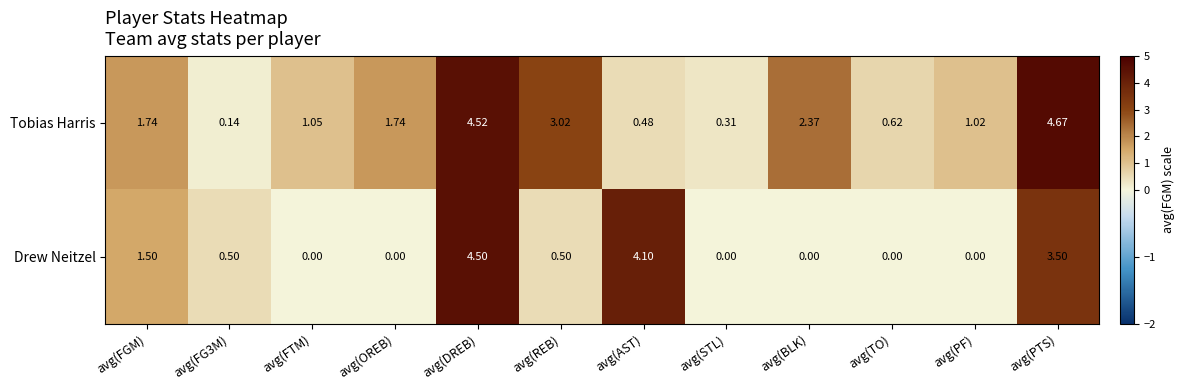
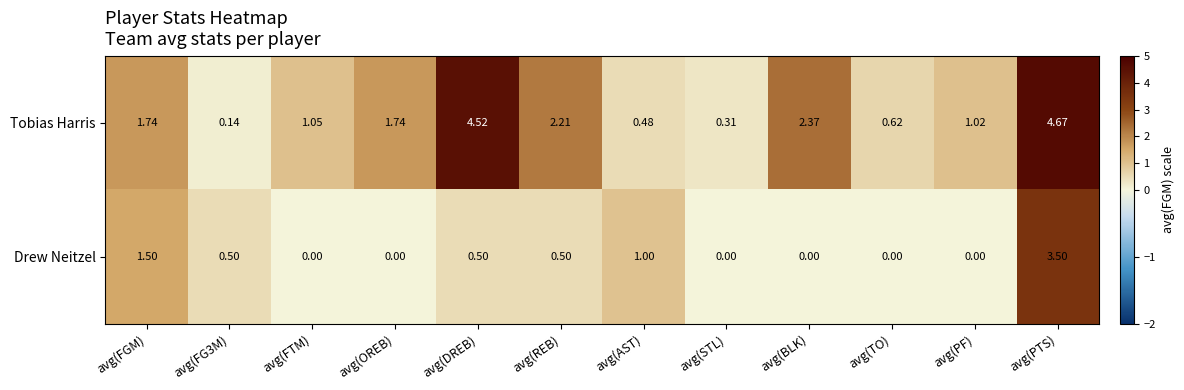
  {
    "Tobias Harris": {
      "avg(FGM)": 1.74,
      "avg(FG3M)": 0.14,
      "avg(FTM)": 1.05,
      "avg(OREB)": 1.74,
      "avg(DREB)": 4.52,
-     "avg(REB)": 3.02,
+     "avg(REB)": 2.21,
      "avg(AST)": 0.48,
      "avg(STL)": 0.31,
      "avg(BLK)": 2.37,
      "avg(TO)": 0.62,
      "avg(PF)": 1.02,
      "avg(PTS)": 4.67
    },
    "Drew Neitzel": {
      "avg(FGM)": 1.50,
      "avg(FG3M)": 0.50,
      "avg(FTM)": 0.00,
      "avg(OREB)": 0.00,
-     "avg(DREB)": 4.50,
+     "avg(DREB)": 0.50,
      "avg(REB)": 0.50,
-     "avg(AST)": 4.10,
+     "avg(AST)": 1.00,
      "avg(STL)": 0.00,
      "avg(BLK)": 0.00,
      "avg(TO)": 0.00,
      "avg(PF)": 0.00,
      "avg(PTS)": 3.50
    }
  }
